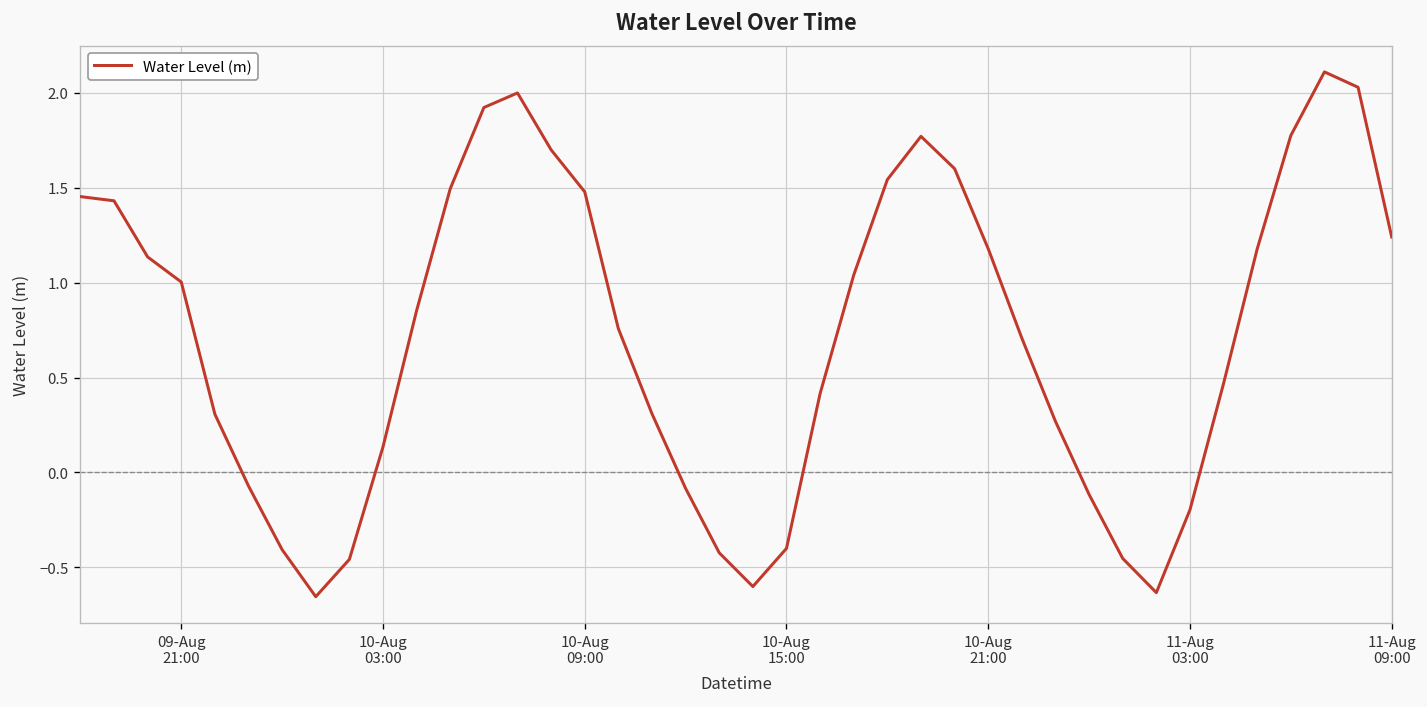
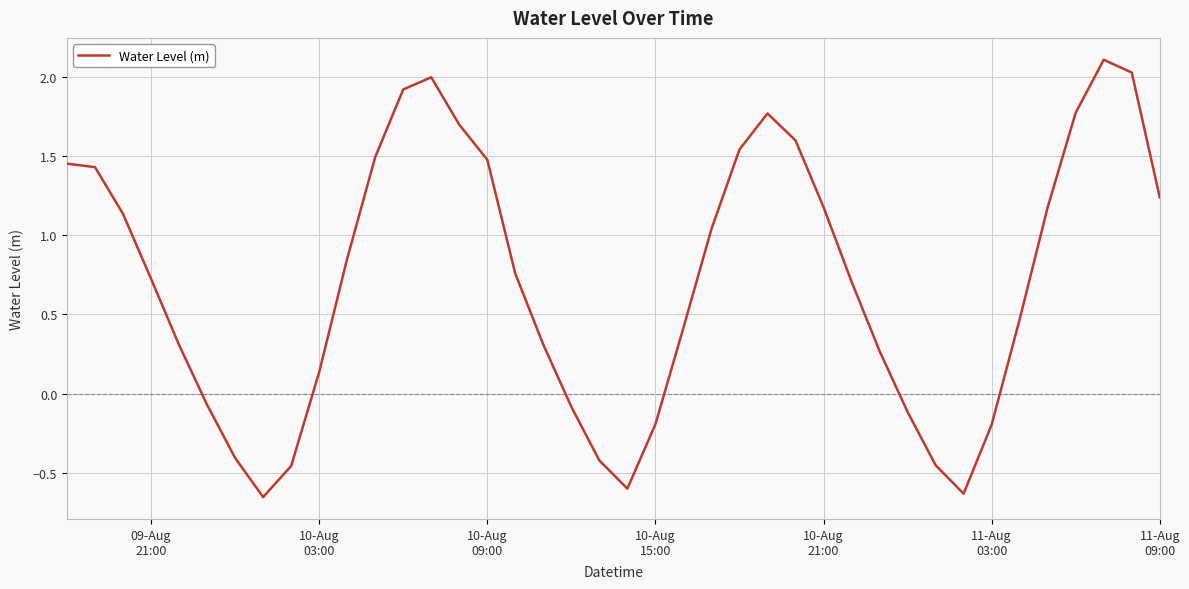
  {
-   "09-Aug 21:00": 1.00,
+   "09-Aug 21:00": 0.73,
    "10-Aug 03:00": 0.13,
    "10-Aug 09:00": 1.48,
-   "10-Aug 15:00": -0.40,
+   "10-Aug 15:00": -0.19,
    "10-Aug 21:00": 1.18,
    "11-Aug 03:00": -0.20,
    "11-Aug 09:00": 1.24
  }
